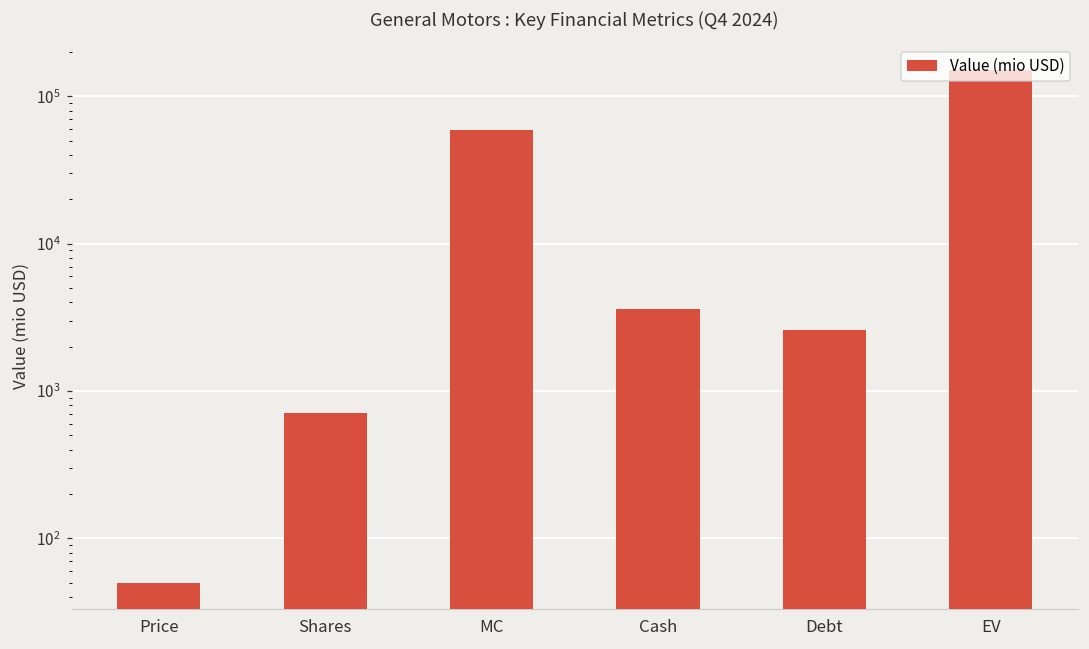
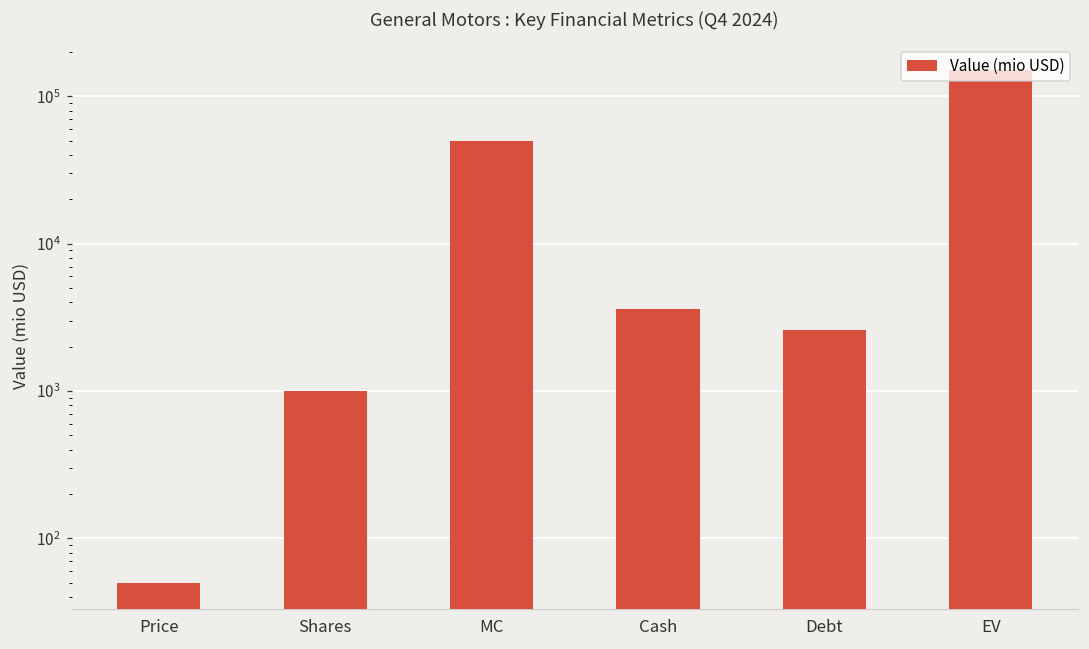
  {
    "Price": 50,
-   "Shares": 700,
-   "MC": 60000,
+   "Shares": 1000,
+   "MC": 50000,
    "Cash": 3600,
    "Debt": 2600
  }
